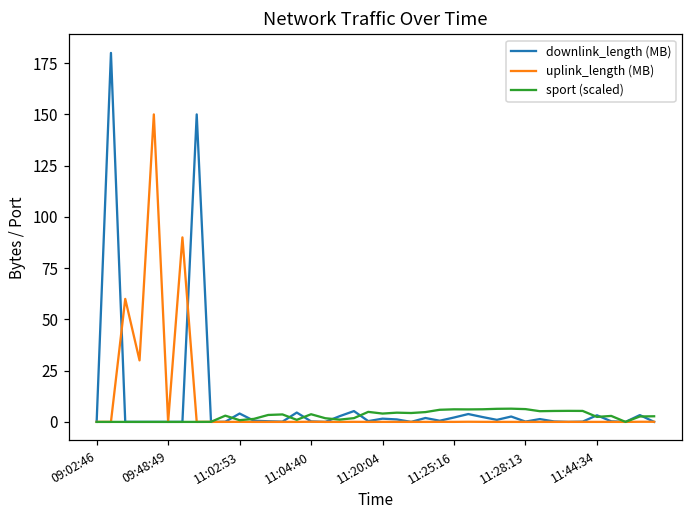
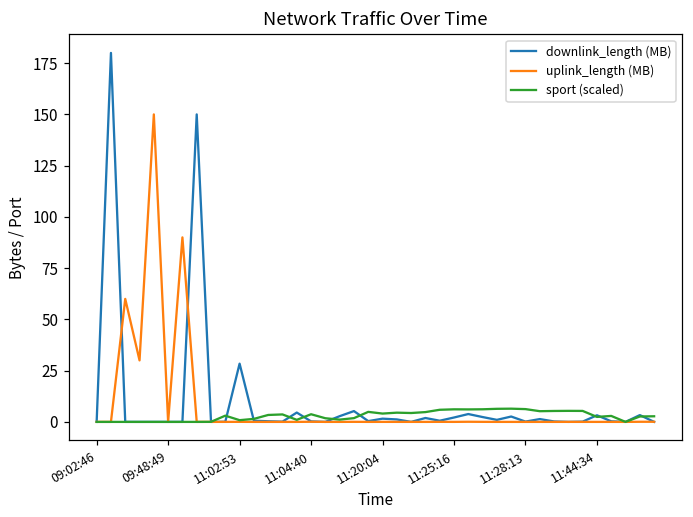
  {
    "downlink_length (MB)": {
-     "11:02:53": 4,
+     "11:02:53": 28,
      "11:20:04": 2,
      "11:25:16": 2
    },
    "uplink_length (MB)": {
      "11:20:04": 0,
      "11:25:16": 0,
      "11:44:34": 0
    },
    "sport (scaled)": {
      "11:04:40": 4,
      "11:20:04": 4,
      "11:25:16": 6,
      "11:28:13": 6
    }
  }
